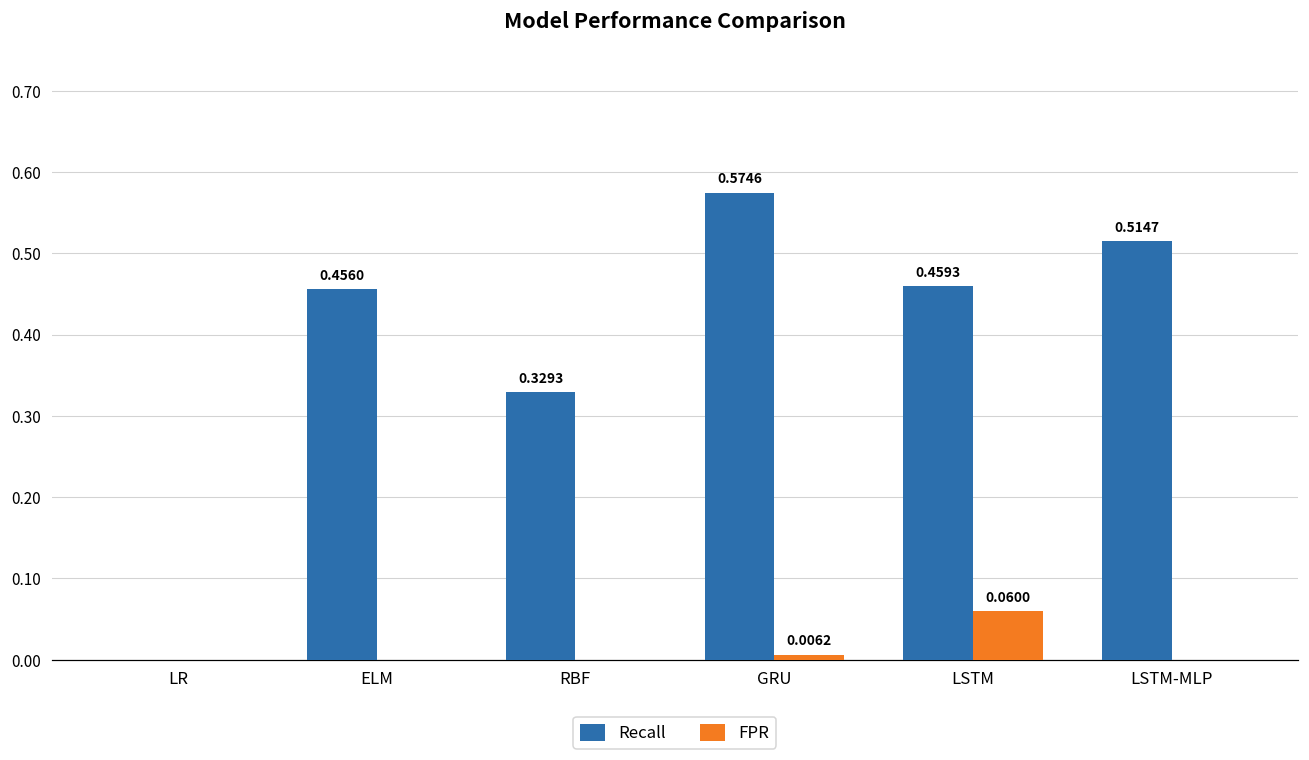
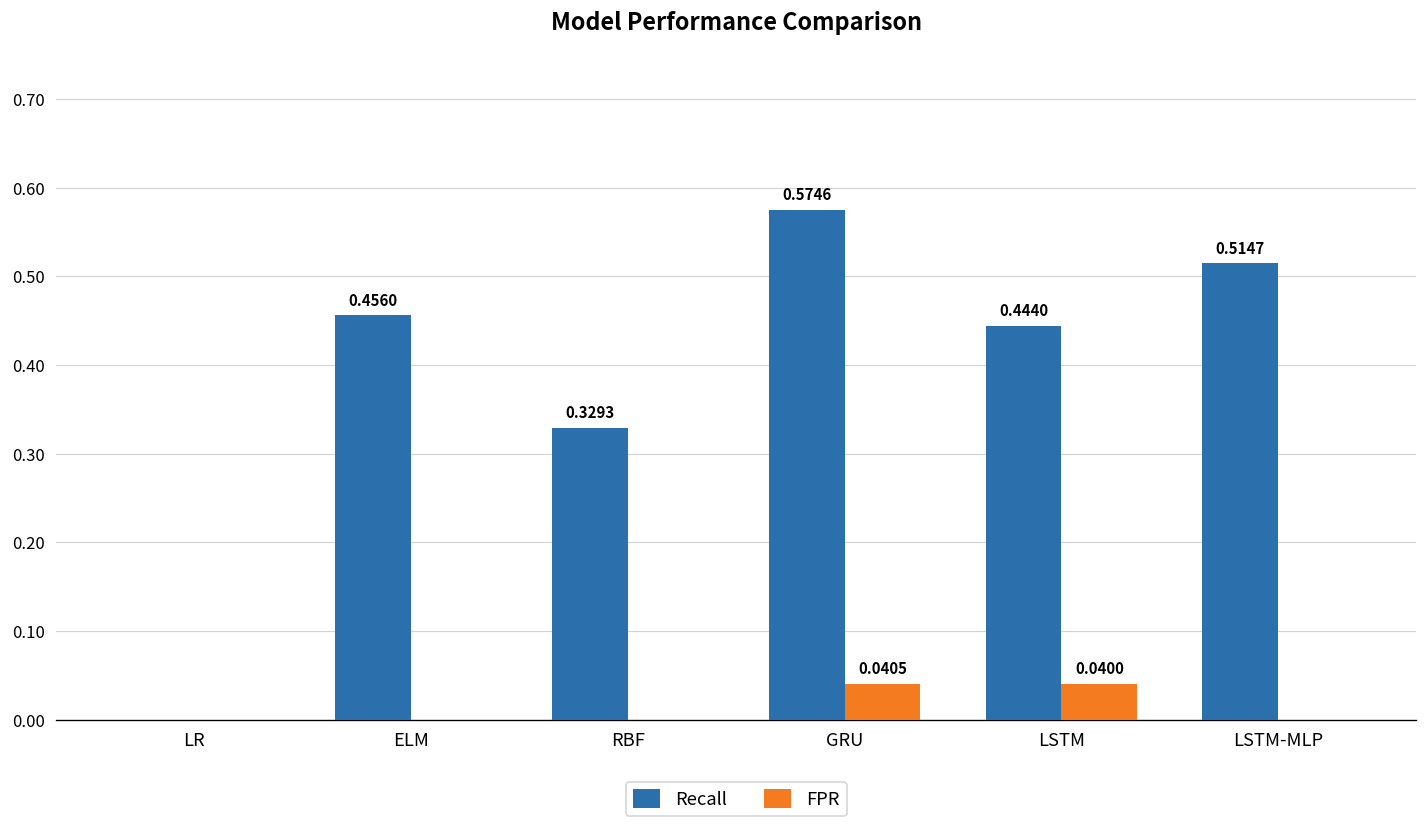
  {
    "Recall": {
      "ELM": 0.4560,
      "RBF": 0.3293,
      "GRU": 0.5746,
-     "LSTM": 0.4593,
+     "LSTM": 0.4440,
      "LSTM-MLP": 0.5147
    },
    "FPR": {
-     "GRU": 0.0062,
-     "LSTM": 0.0600
+     "GRU": 0.0405,
+     "LSTM": 0.0400
    }
  }
